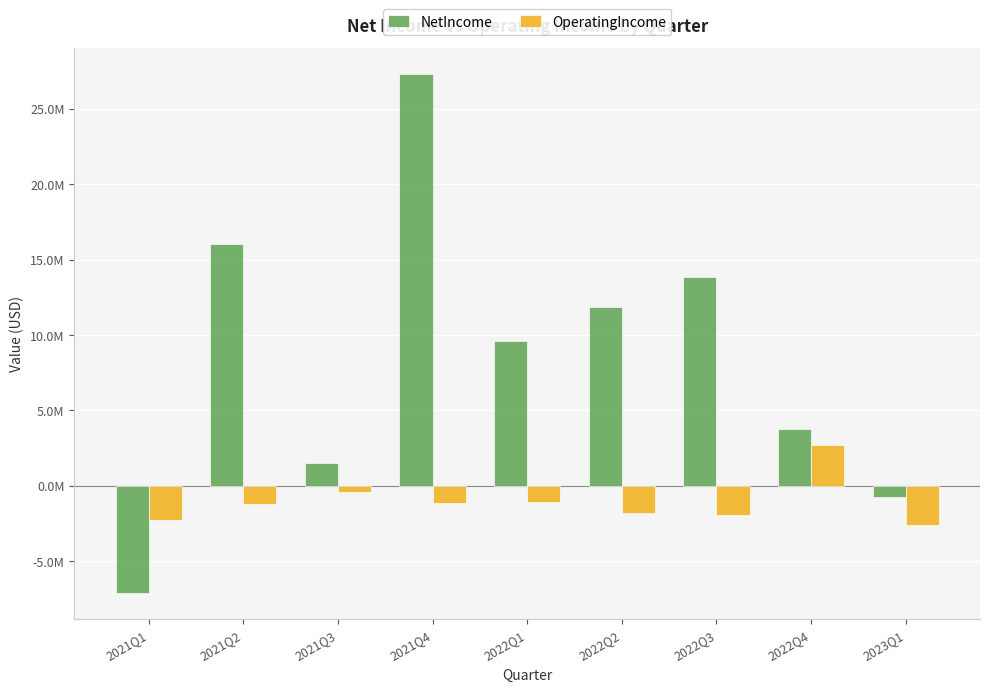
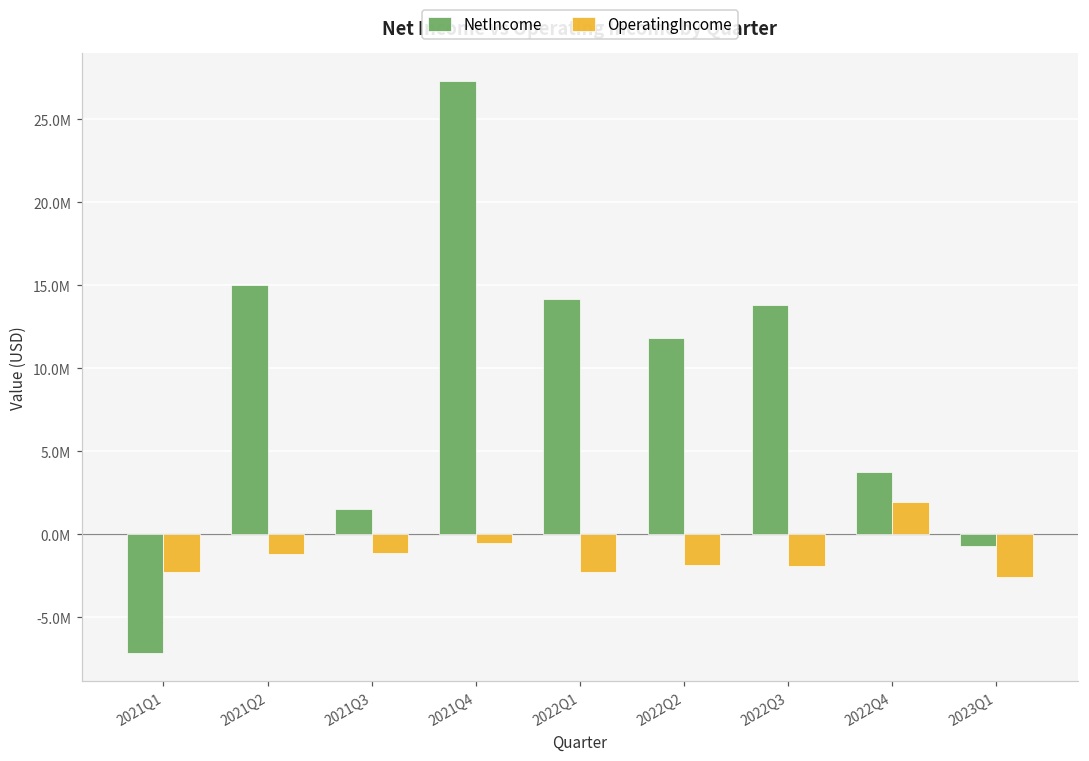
  {
    "NetIncome": {
      "2021Q1": -7100000,
-     "2021Q2": 16000000,
+     "2021Q2": 15000000,
      "2021Q3": 1500000,
      "2021Q4": 27300000,
-     "2022Q1": 9600000,
+     "2022Q1": 14100000,
      "2022Q2": 11800000,
      "2022Q3": 13800000,
      "2022Q4": 3800000,
      "2023Q1": -700000
    },
    "OperatingIncome": {
      "2021Q1": -2300000,
      "2021Q2": -1200000,
-     "2021Q3": -400000,
-     "2021Q4": -1100000,
-     "2022Q1": -1000000,
+     "2021Q3": -1100000,
+     "2021Q4": -500000,
+     "2022Q1": -2300000,
      "2022Q2": -1800000,
      "2022Q3": -1900000,
-     "2022Q4": 2700000,
+     "2022Q4": 2000000,
      "2023Q1": -2600000
    }
  }
